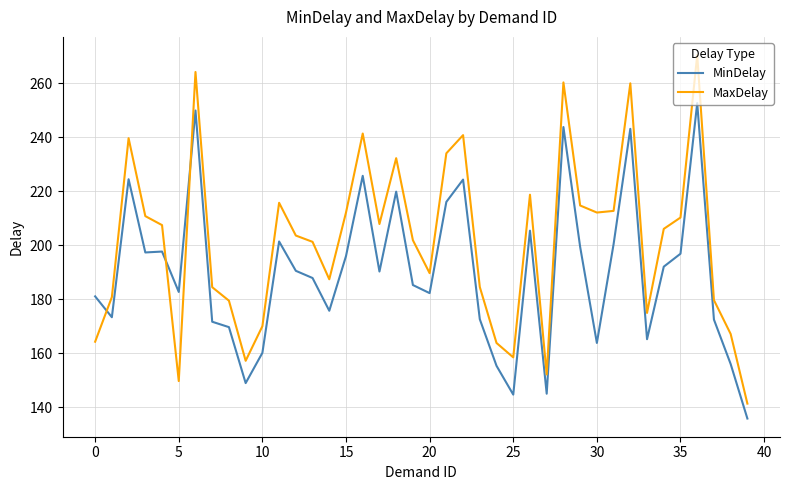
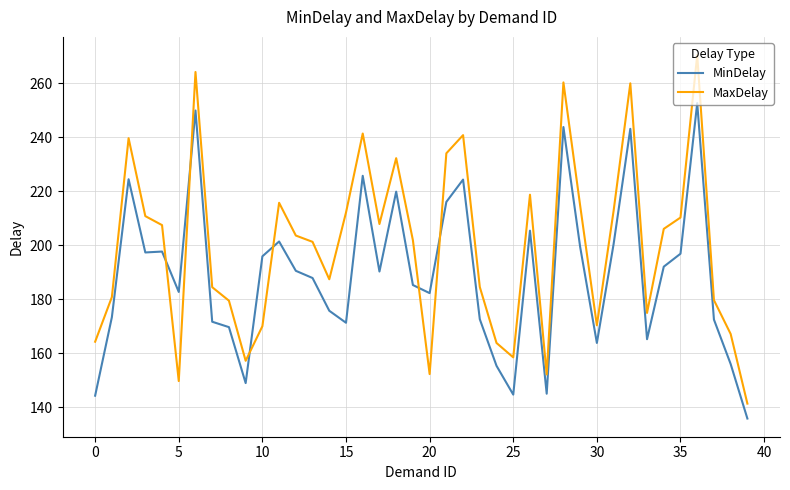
  {
    "MinDelay": {
-     "0": 181,
+     "0": 144,
      "5": 183,
-     "10": 160,
-     "15": 196,
+     "10": 196,
+     "15": 171,
      "20": 182,
      "25": 145,
      "30": 164,
      "35": 197
    },
    "MaxDelay": {
      "0": 164,
      "5": 150,
      "10": 170,
      "15": 212,
-     "20": 190,
+     "20": 152,
      "25": 158,
-     "30": 212,
+     "30": 170,
      "35": 210
    }
  }
